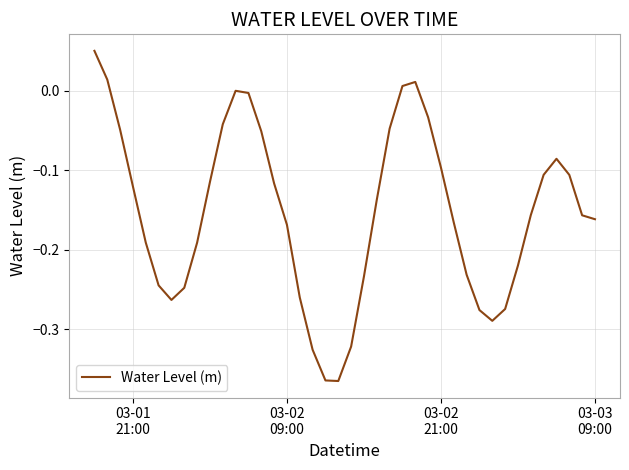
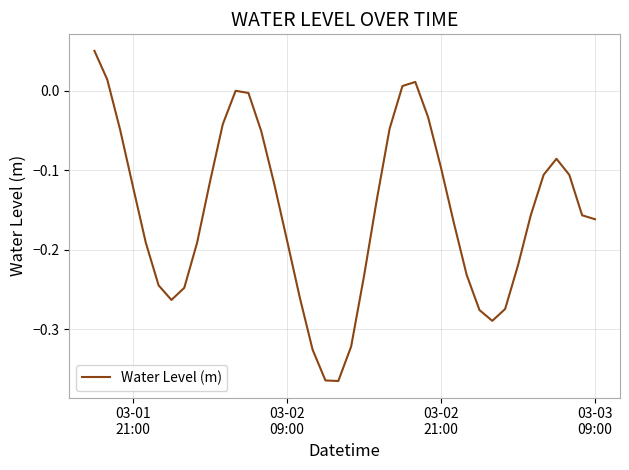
  {
    "03-01 21:00": -0.12,
-   "03-02 09:00": -0.17,
+   "03-02 09:00": -0.19,
    "03-02 21:00": -0.10,
    "03-03 09:00": -0.16
  }
